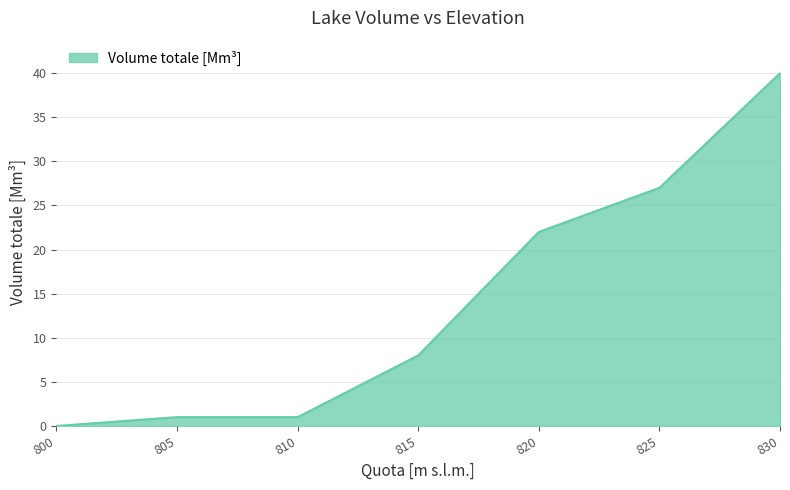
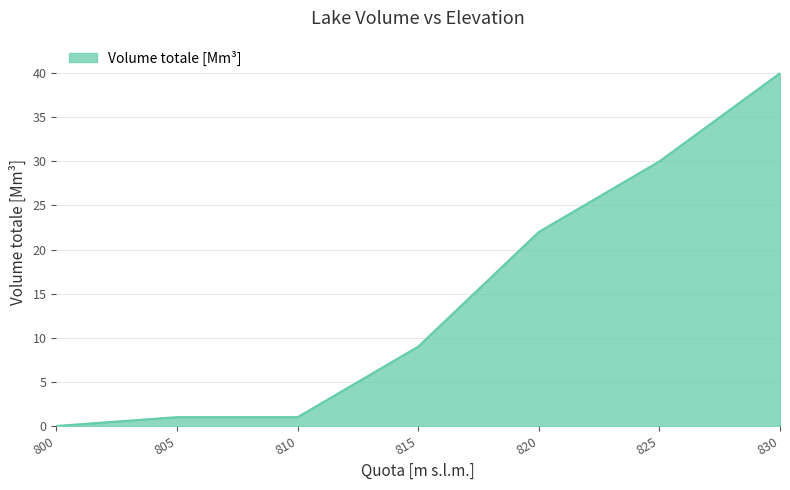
  {
    "800": 0,
    "805": 1,
    "810": 1,
-   "815": 8,
+   "815": 9,
    "820": 22,
-   "825": 27,
+   "825": 30,
    "830": 40
  }
